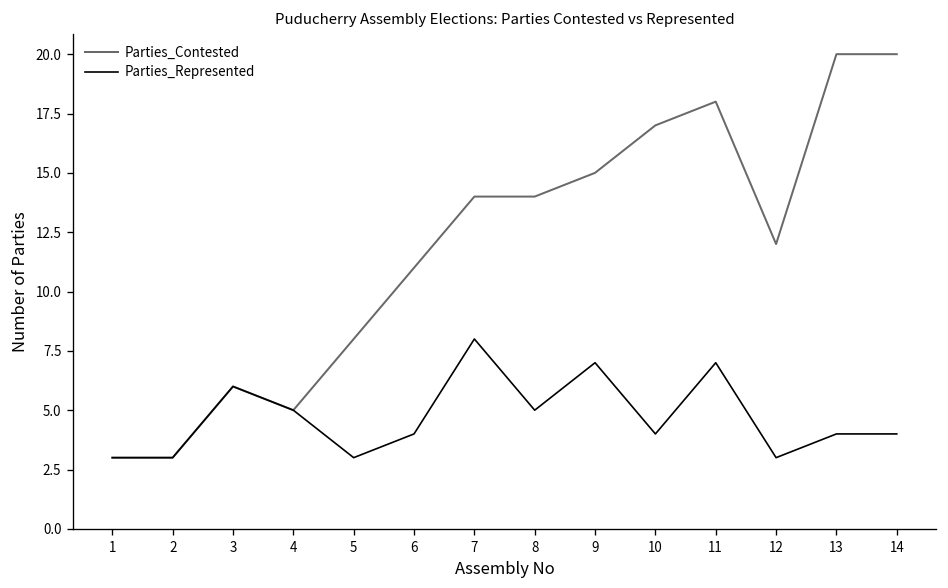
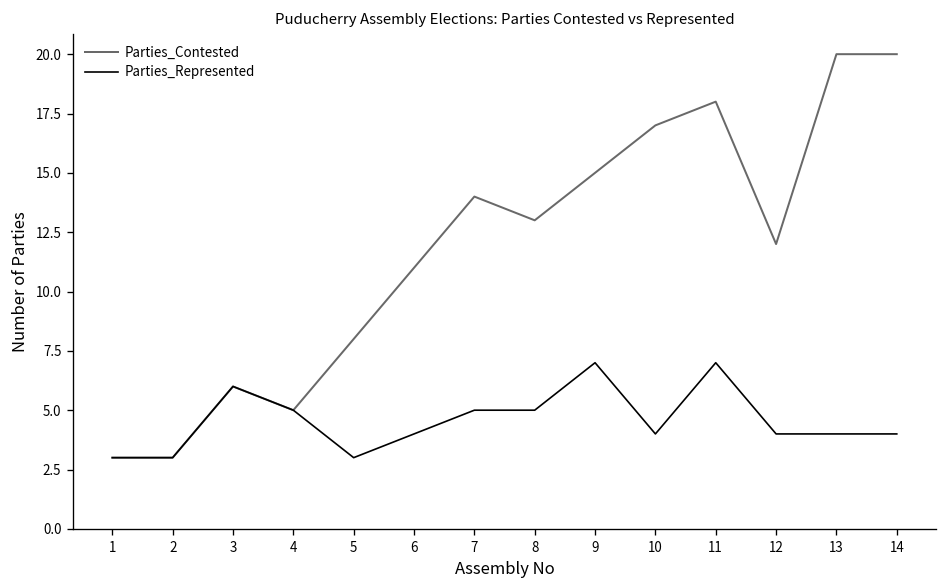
  {
    "Parties_Contested": {
      "5": 8,
      "6": 11,
      "7": 14,
-     "8": 14,
+     "8": 13,
      "9": 15,
      "10": 17,
      "11": 18,
      "12": 12,
      "13": 20,
      "14": 20
    },
    "Parties_Represented": {
      "5": 3,
      "6": 4,
-     "7": 8,
+     "7": 5,
      "8": 5,
      "9": 7,
      "10": 4,
      "11": 7,
-     "12": 3,
+     "12": 4,
      "13": 4,
      "14": 4
    }
  }
